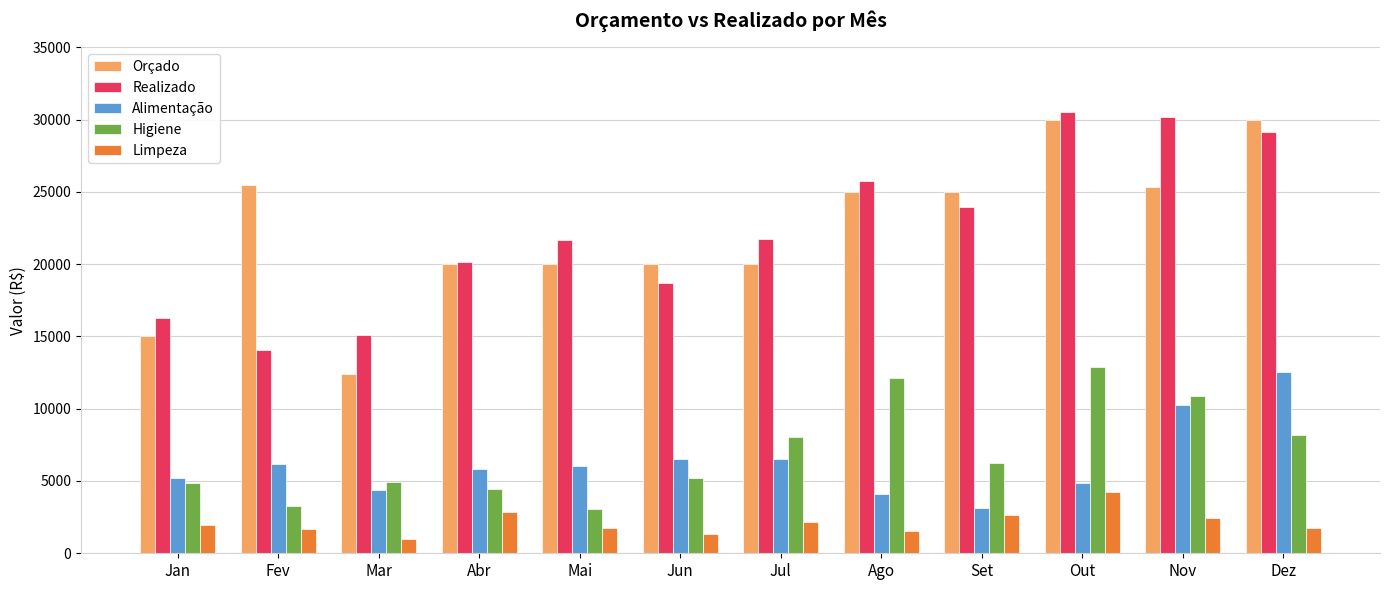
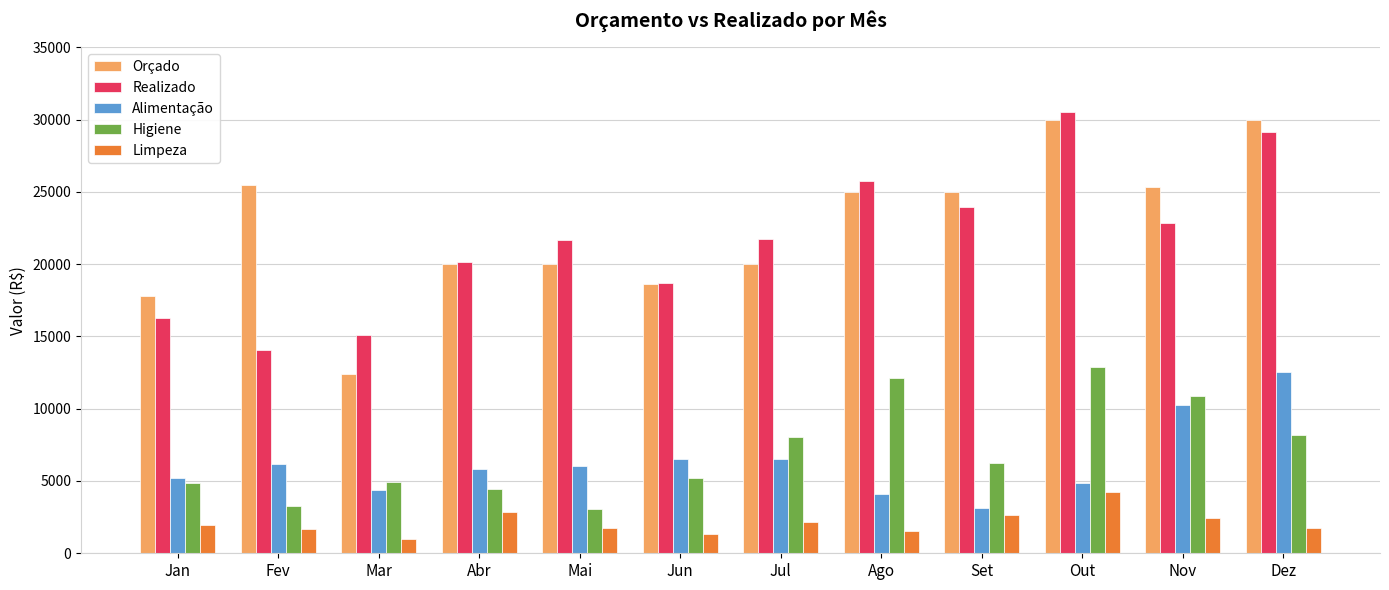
  {
    "Orçado": {
-     "Jan": 15000,
+     "Jan": 17800,
      "Fev": 25500,
      "Mar": 12400,
      "Abr": 20000,
      "Mai": 20000,
-     "Jun": 20000,
+     "Jun": 18600,
      "Jul": 20000,
      "Ago": 25000,
      "Set": 25000,
      "Out": 30000,
      "Nov": 25300,
      "Dez": 30000
    },
    "Realizado": {
      "Jan": 16300,
      "Fev": 14100,
      "Mar": 15100,
      "Abr": 20200,
      "Mai": 21700,
      "Jun": 18700,
      "Jul": 21800,
      "Ago": 25700,
      "Set": 24000,
      "Out": 30500,
-     "Nov": 30200,
+     "Nov": 22900,
      "Dez": 29100
    },
    "Alimentação": {
      "Jan": 5200,
      "Fev": 6200,
      "Mar": 4400,
      "Abr": 5800,
      "Mai": 6100,
      "Jun": 6500,
      "Jul": 6500,
      "Ago": 4100,
      "Set": 3100,
      "Out": 4900,
      "Nov": 10300,
      "Dez": 12500
    },
    "Higiene": {
      "Jan": 4900,
      "Fev": 3200,
      "Mar": 4900,
      "Abr": 4400,
      "Mai": 3000,
      "Jun": 5200,
      "Jul": 8100,
      "Ago": 12100,
      "Set": 6200,
      "Out": 12900,
      "Nov": 10900,
      "Dez": 8200
    },
    "Limpeza": {
      "Jan": 2000,
      "Fev": 1700,
      "Mar": 1000,
      "Abr": 2800,
      "Mai": 1700,
      "Jun": 1300,
      "Jul": 2200,
      "Ago": 1500,
      "Set": 2600,
      "Out": 4300,
      "Nov": 2400,
      "Dez": 1700
    }
  }
